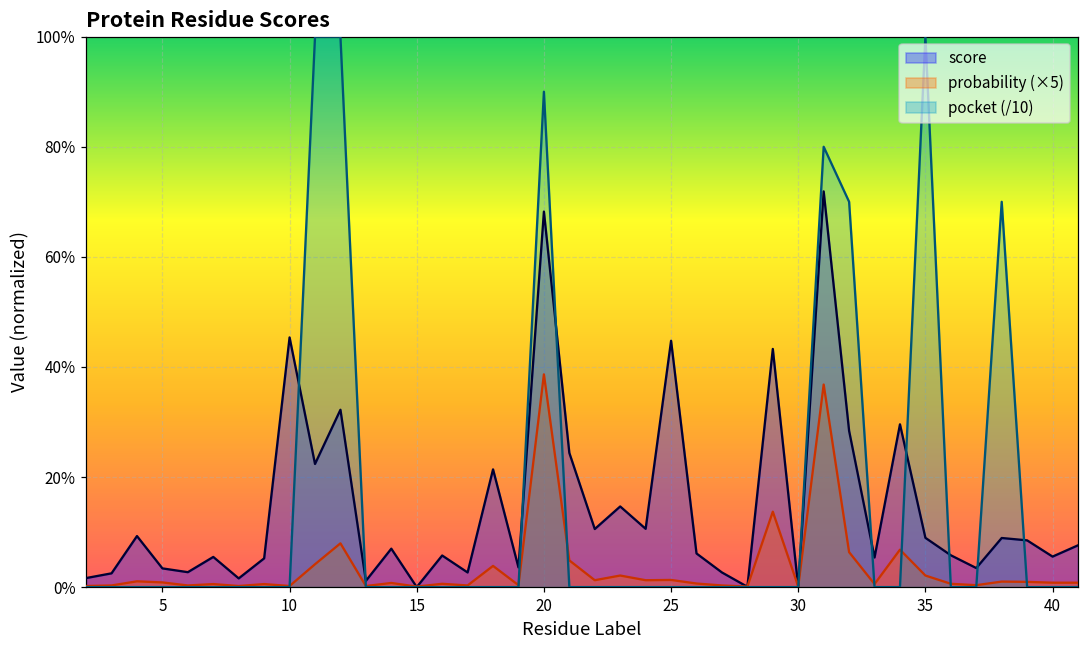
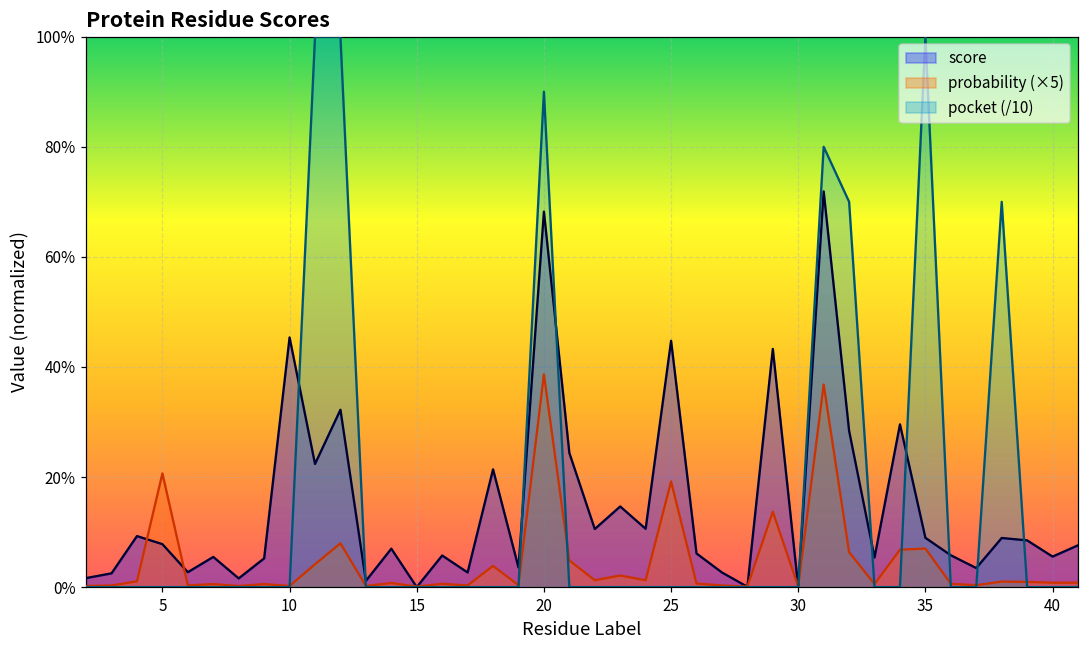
  {
    "score": {
-     "5": "3%",
+     "5": "8%",
      "10": "45%",
      "20": "68%",
      "25": "45%",
      "35": "9%",
      "40": "6%"
    },
    "probability (×5)": {
-     "5": "1%",
+     "5": "21%",
      "20": "39%",
-     "25": "1%",
-     "35": "2%",
+     "25": "19%",
+     "35": "7%",
      "40": "1%"
    },
    "pocket (/10)": {
      "5": "0%",
      "20": "90%",
      "25": "0%",
      "35": "100%",
      "40": "0%"
    }
  }
